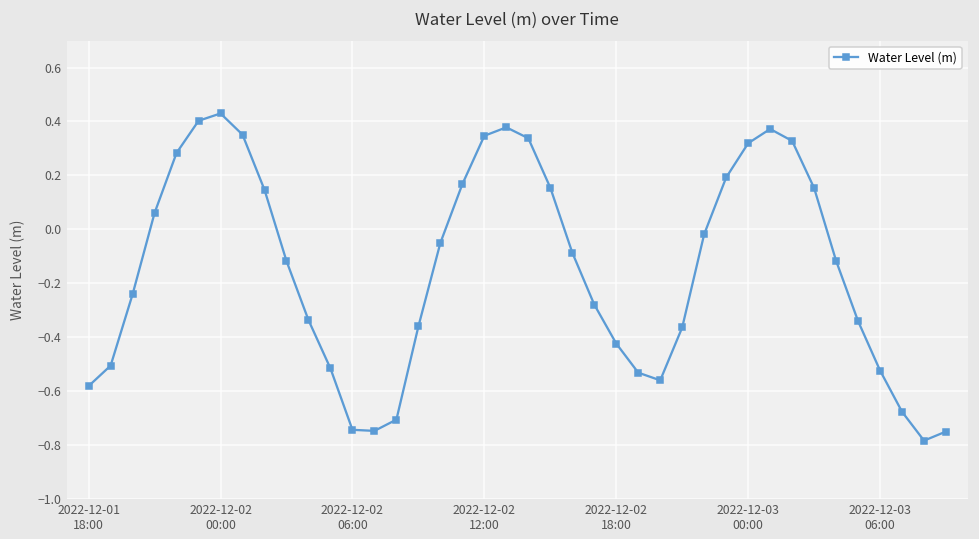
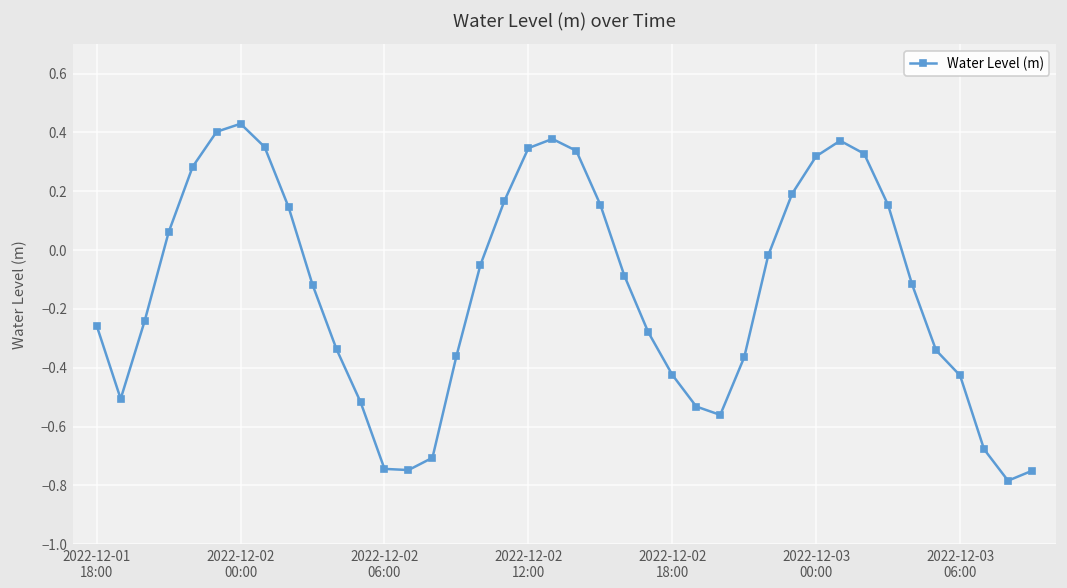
  {
-   "2022-12-01 18:00": -0.58,
+   "2022-12-01 18:00": -0.26,
    "2022-12-02 00:00": 0.43,
    "2022-12-02 06:00": -0.74,
    "2022-12-02 12:00": 0.35,
    "2022-12-02 18:00": -0.42,
    "2022-12-03 00:00": 0.32,
-   "2022-12-03 06:00": -0.52
+   "2022-12-03 06:00": -0.43
  }
